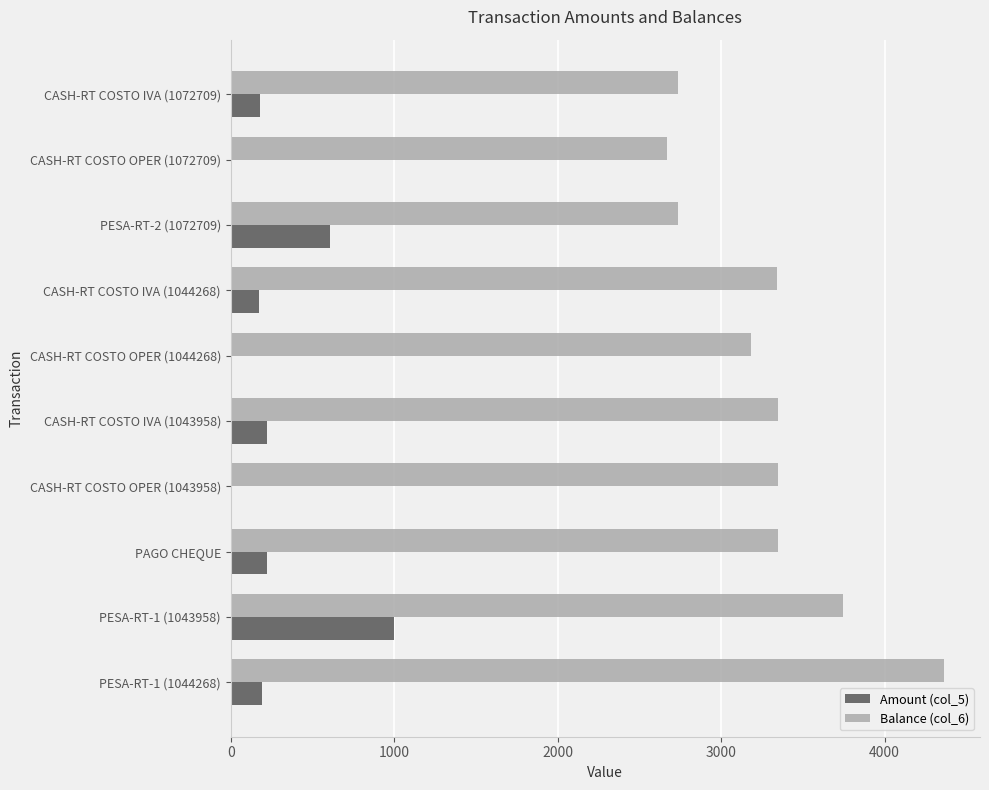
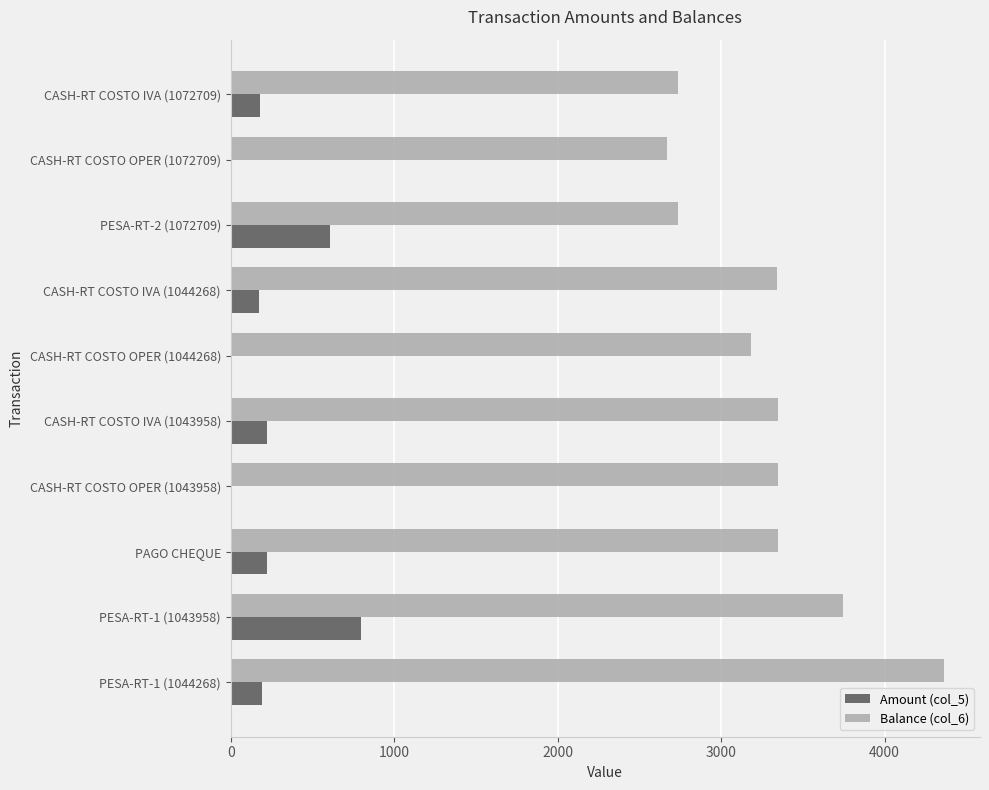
  {
    "Amount (col_5)": {
      "CASH-RT COSTO IVA (1072709)": 180,
      "PESA-RT-2 (1072709)": 610,
      "CASH-RT COSTO IVA (1044268)": 170,
      "CASH-RT COSTO IVA (1043958)": 220,
      "PAGO CHEQUE": 220,
-     "PESA-RT-1 (1043958)": 1000,
+     "PESA-RT-1 (1043958)": 800,
      "PESA-RT-1 (1044268)": 190
    },
    "Balance (col_6)": {
      "CASH-RT COSTO IVA (1072709)": 2730,
      "CASH-RT COSTO OPER (1072709)": 2670,
      "PESA-RT-2 (1072709)": 2730,
      "CASH-RT COSTO IVA (1044268)": 3340,
      "CASH-RT COSTO OPER (1044268)": 3190,
      "CASH-RT COSTO IVA (1043958)": 3350,
      "CASH-RT COSTO OPER (1043958)": 3350,
      "PAGO CHEQUE": 3350,
      "PESA-RT-1 (1043958)": 3750,
      "PESA-RT-1 (1044268)": 4370
    }
  }
